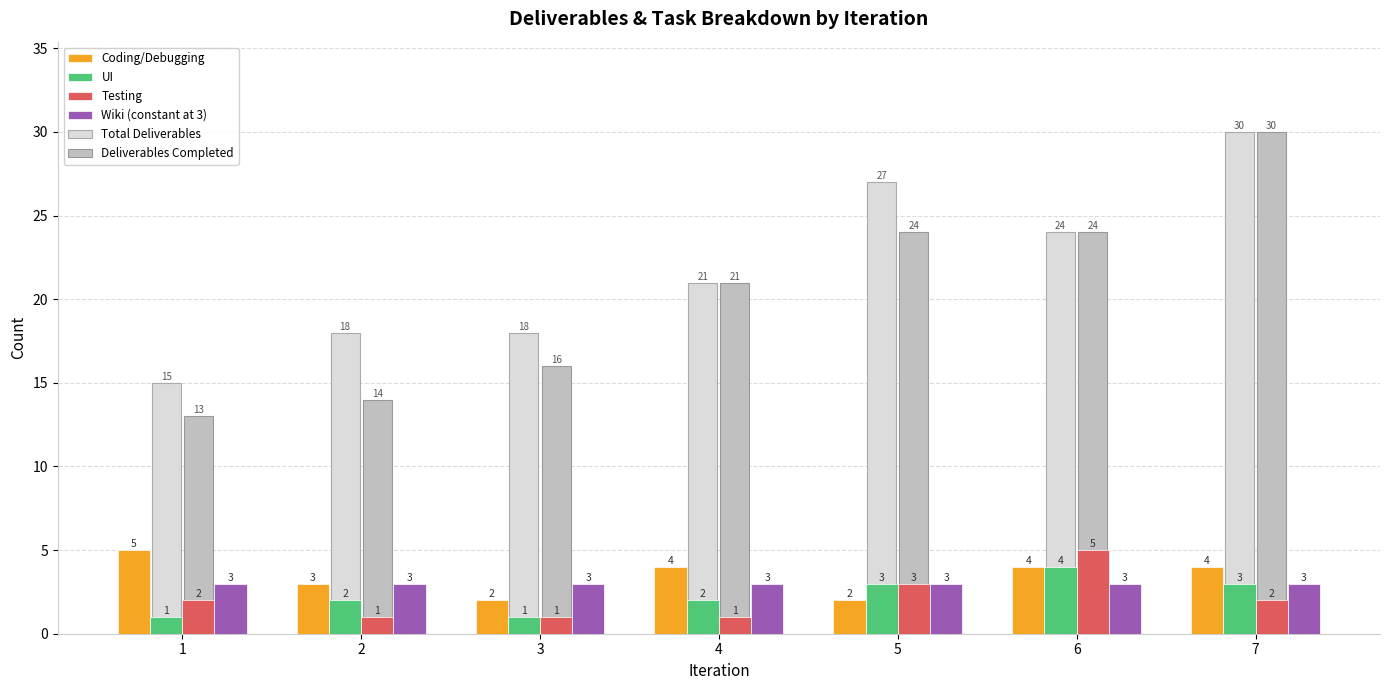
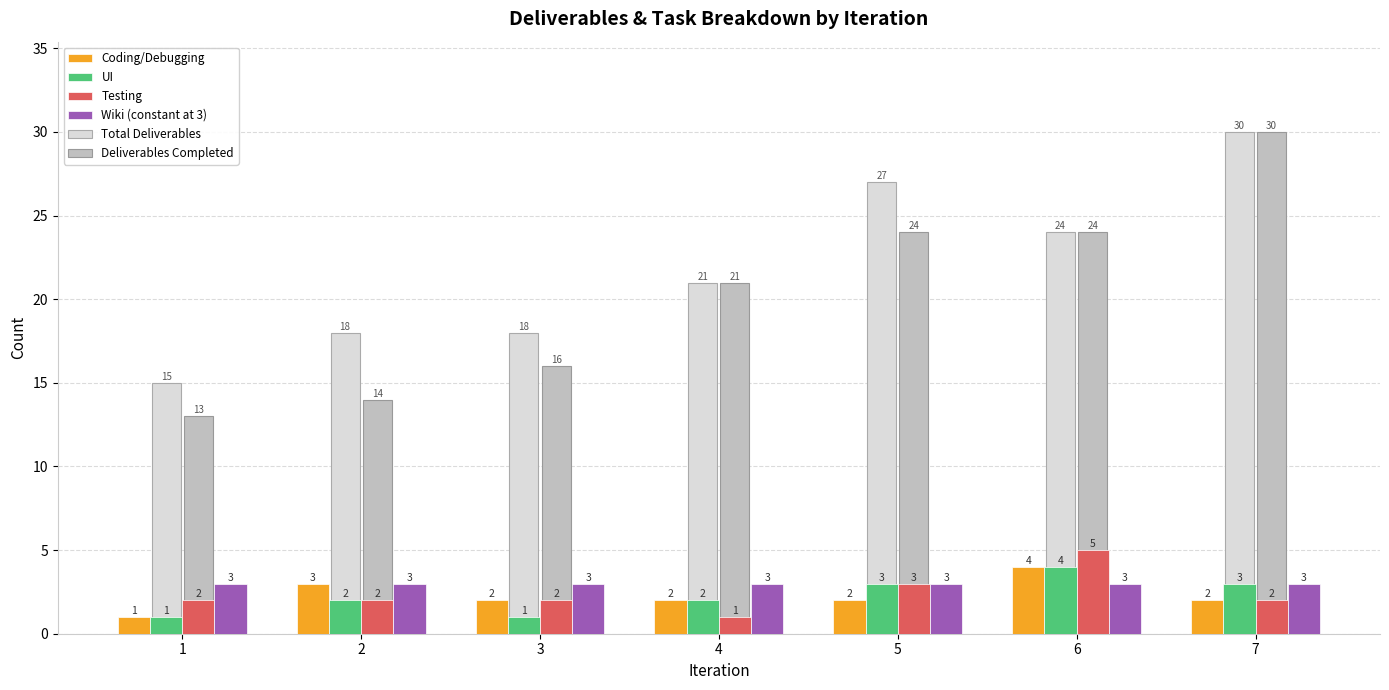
  {
    "Coding/Debugging": {
-     "1": 5,
+     "1": 1,
      "2": 3,
      "3": 2,
-     "4": 4,
+     "4": 2,
      "5": 2,
      "6": 4,
-     "7": 4
+     "7": 2
    },
    "Testing": {
-     "2": 1,
-     "3": 1
+     "2": 2,
+     "3": 2
    },
    "Wiki (constant at 3)": {
      "1": 3,
      "2": 3,
      "3": 3,
      "4": 3,
      "5": 3,
      "6": 3,
      "7": 3
    }
  }
